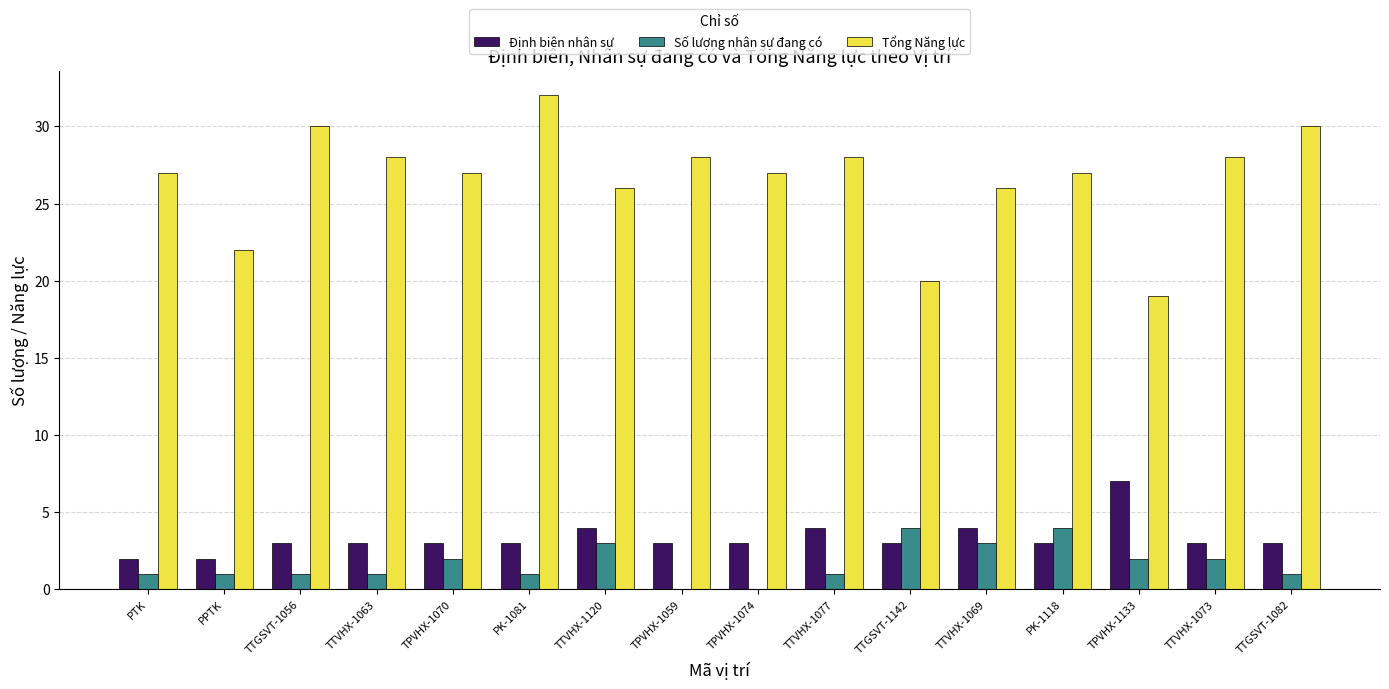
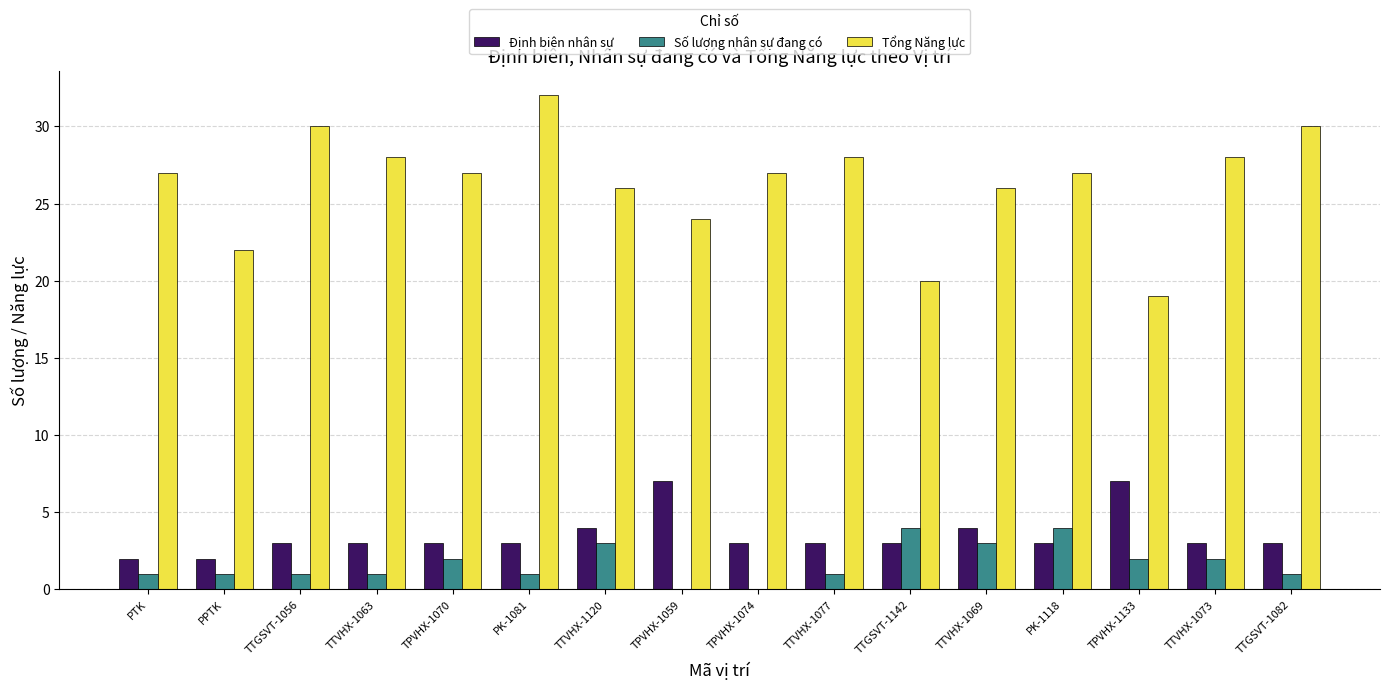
  {
    "Định biên nhân sự": {
      "PTK": 2,
      "PPTK": 2,
      "TTGSVT-1056": 3,
      "TTVHX-1063": 3,
      "TPVHX-1070": 3,
      "PK-1081": 3,
      "TTVHX-1120": 4,
-     "TPVHX-1059": 3,
+     "TPVHX-1059": 7,
      "TPVHX-1074": 3,
-     "TTVHX-1077": 4,
+     "TTVHX-1077": 3,
      "TTGSVT-1142": 3,
      "TTVHX-1069": 4,
      "PK-1118": 3,
      "TPVHX-1133": 7,
      "TTVHX-1073": 3,
      "TTGSVT-1082": 3
    },
    "Số lượng nhân sự đang có": {
      "PTK": 1,
      "PPTK": 1,
      "TTGSVT-1056": 1,
      "TTVHX-1063": 1,
      "TPVHX-1070": 2,
      "PK-1081": 1,
      "TTVHX-1120": 3,
      "TPVHX-1059": 0,
      "TPVHX-1074": 0,
      "TTVHX-1077": 1,
      "TTGSVT-1142": 4,
      "TTVHX-1069": 3,
      "PK-1118": 4,
      "TPVHX-1133": 2,
      "TTVHX-1073": 2,
      "TTGSVT-1082": 1
    },
    "Tổng Năng lực": {
      "PTK": 27,
      "PPTK": 22,
      "TTGSVT-1056": 30,
      "TTVHX-1063": 28,
      "TPVHX-1070": 27,
      "PK-1081": 32,
      "TTVHX-1120": 26,
-     "TPVHX-1059": 28,
+     "TPVHX-1059": 24,
      "TPVHX-1074": 27,
      "TTVHX-1077": 28,
      "TTGSVT-1142": 20,
      "TTVHX-1069": 26,
      "PK-1118": 27,
      "TPVHX-1133": 19,
      "TTVHX-1073": 28,
      "TTGSVT-1082": 30
    }
  }
